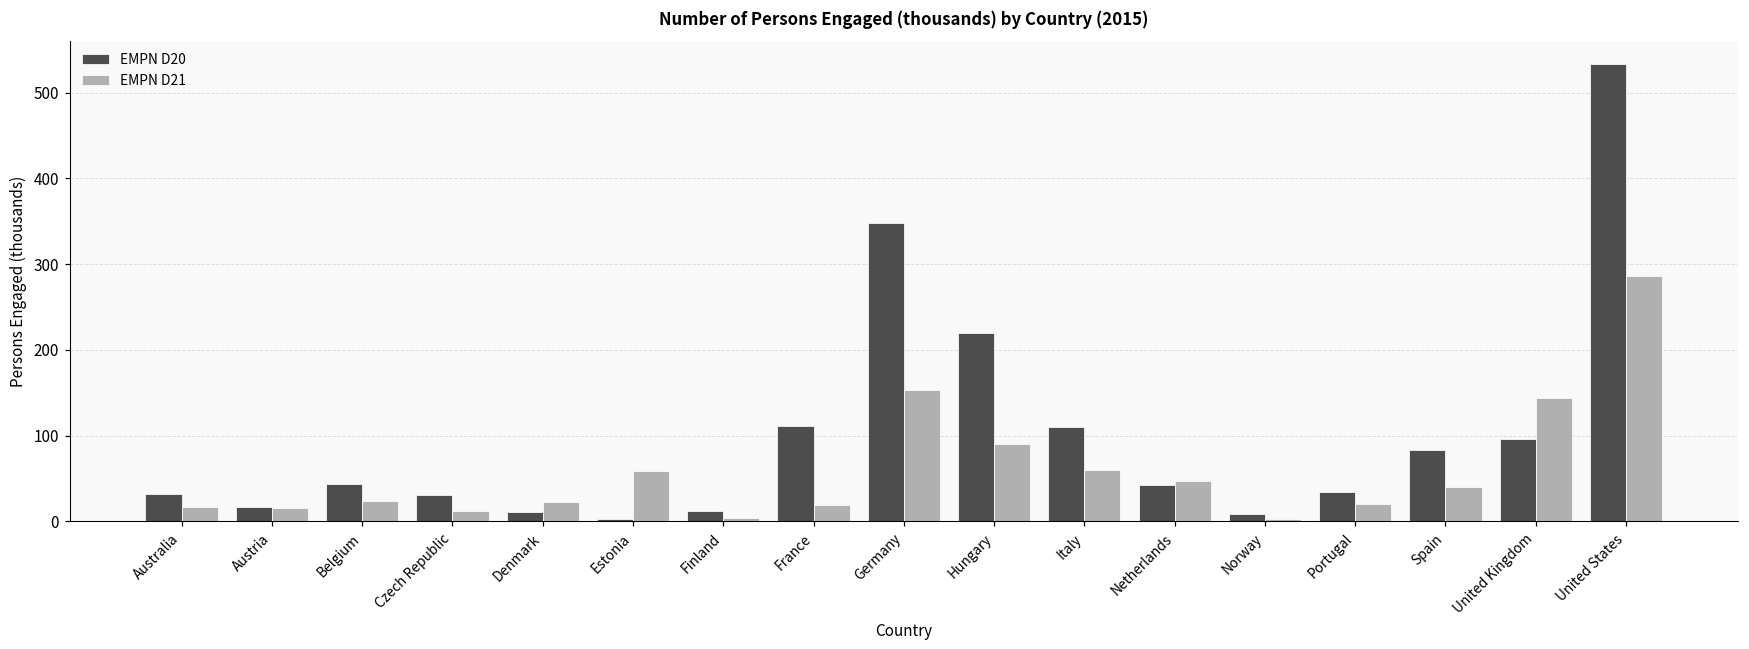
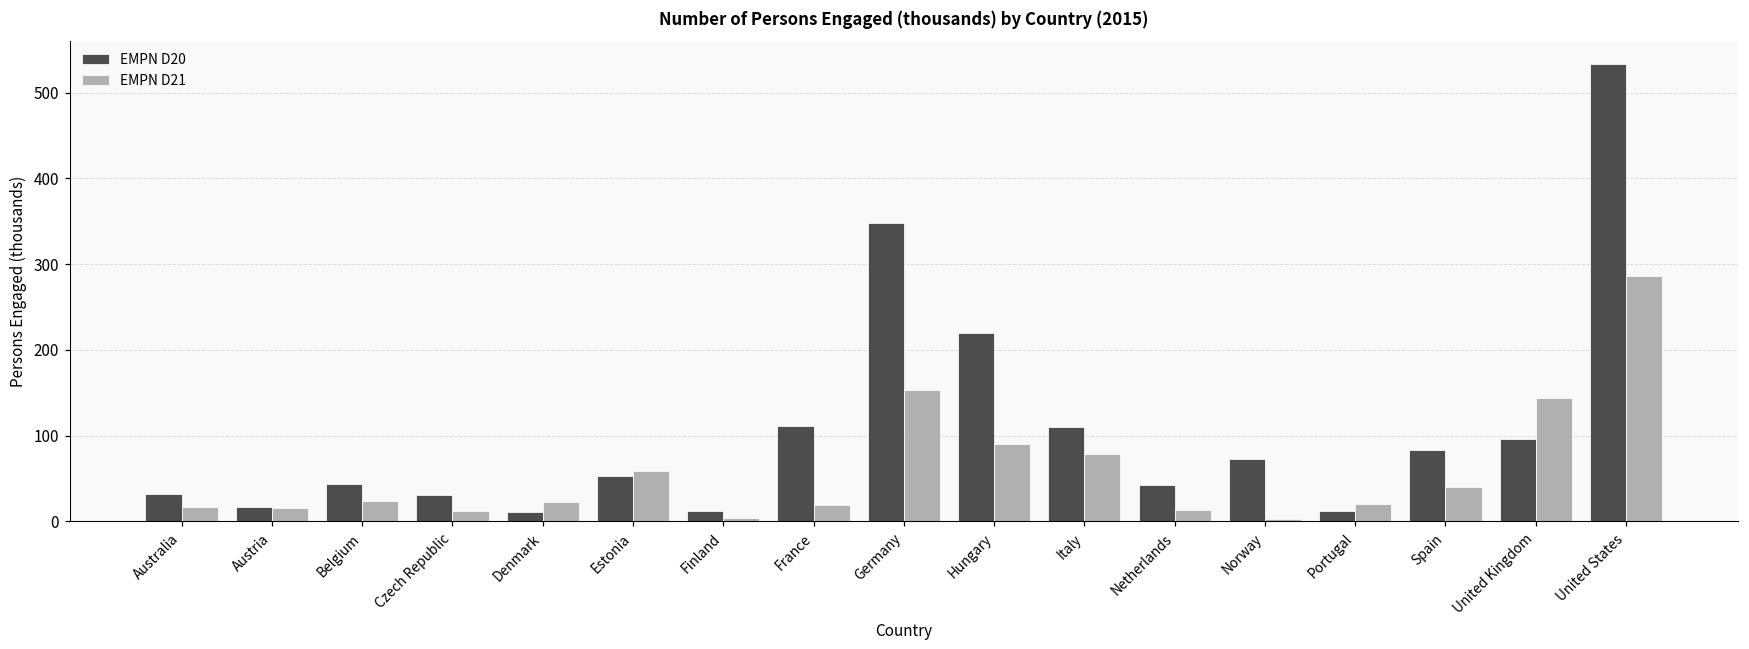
  {
    "EMPN D20": {
      "Australia": 30,
      "Austria": 20,
      "Belgium": 40,
      "Czech Republic": 30,
      "Denmark": 10,
-     "Estonia": 0,
+     "Estonia": 50,
      "Finland": 10,
      "France": 110,
      "Germany": 350,
      "Hungary": 220,
      "Italy": 110,
      "Netherlands": 40,
-     "Norway": 10,
-     "Portugal": 30,
+     "Norway": 70,
+     "Portugal": 10,
      "Spain": 80,
      "United Kingdom": 100,
      "United States": 530
    },
    "EMPN D21": {
      "Australia": 20,
      "Austria": 20,
      "Belgium": 20,
      "Czech Republic": 10,
      "Denmark": 20,
      "Estonia": 60,
      "Finland": 0,
      "France": 20,
      "Germany": 150,
      "Hungary": 90,
-     "Italy": 60,
-     "Netherlands": 50,
+     "Italy": 80,
+     "Netherlands": 10,
      "Portugal": 20,
      "Spain": 40,
      "United Kingdom": 140,
      "United States": 290
    }
  }
